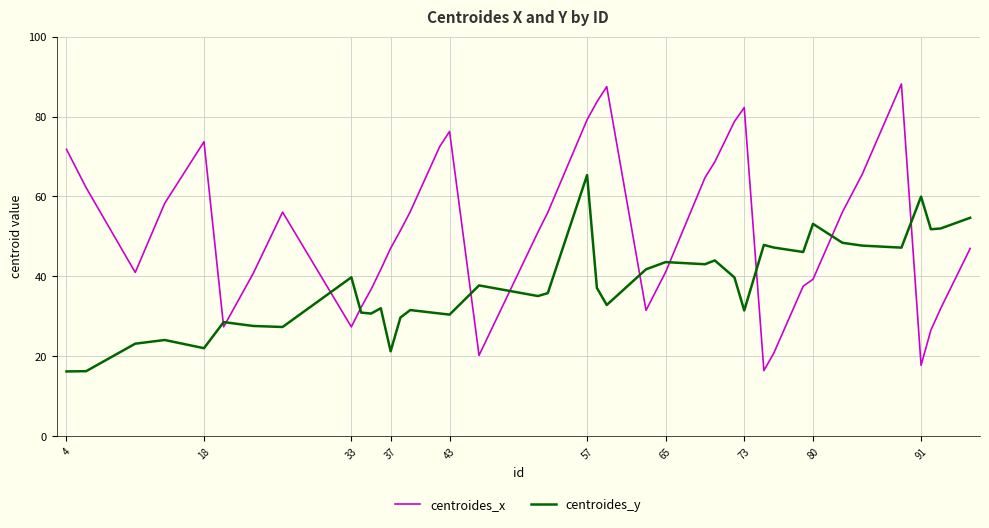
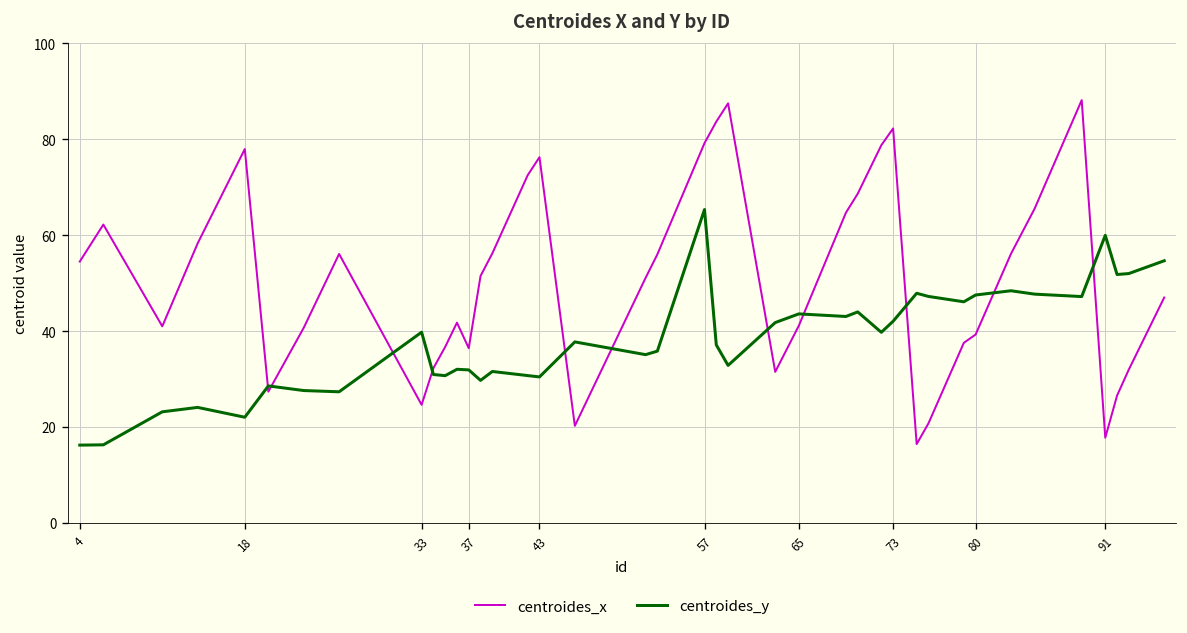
  {
    "centroides_x": {
-     "4": 72,
-     "18": 74,
-     "33": 27,
-     "37": 47,
+     "4": 55,
+     "18": 78,
+     "33": 25,
+     "37": 36,
      "43": 76,
      "57": 79,
      "65": 41,
      "73": 82,
      "80": 39,
      "91": 18
    },
    "centroides_y": {
      "4": 16,
      "18": 22,
      "33": 40,
-     "37": 21,
+     "37": 32,
      "43": 30,
      "57": 65,
      "65": 44,
-     "73": 31,
-     "80": 53,
+     "73": 42,
+     "80": 48,
      "91": 60
    }
  }
